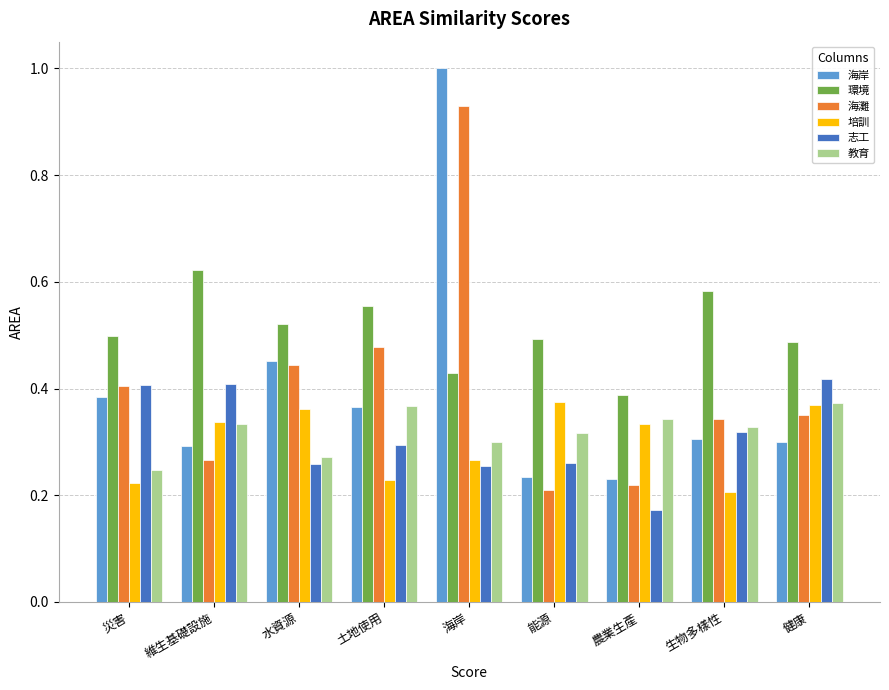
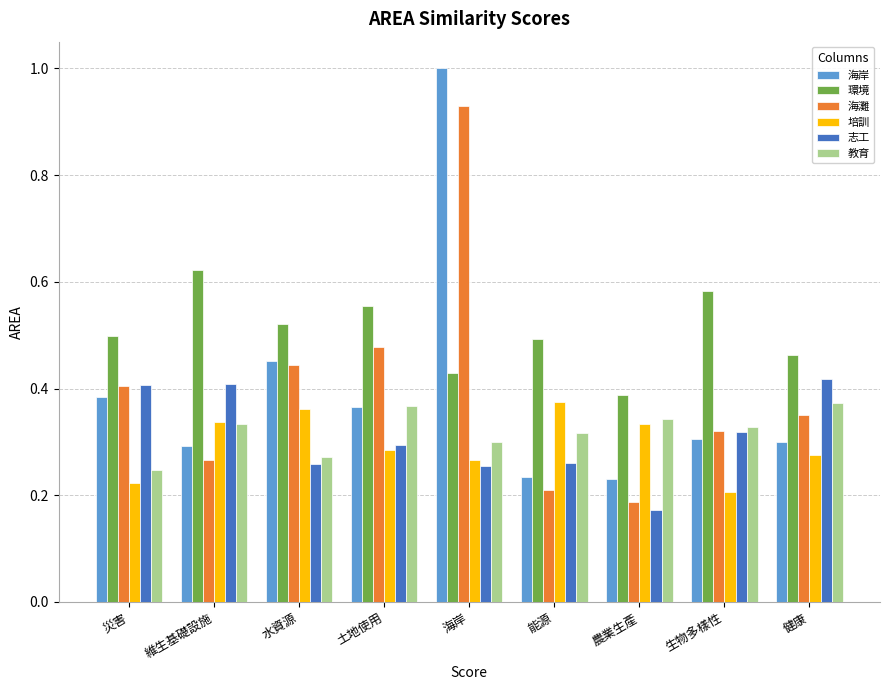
  {
    "環境": {
      "災害": 0.50,
      "維生基礎設施": 0.62,
      "水資源": 0.52,
      "土地使用": 0.55,
      "海岸": 0.43,
      "能源": 0.49,
      "農業生產": 0.39,
      "生物多樣性": 0.58,
-     "健康": 0.49
+     "健康": 0.46
    },
    "海灘": {
      "災害": 0.40,
      "維生基礎設施": 0.27,
      "水資源": 0.44,
      "土地使用": 0.48,
      "海岸": 0.93,
      "能源": 0.21,
-     "農業生產": 0.22,
-     "生物多樣性": 0.34,
+     "農業生產": 0.19,
+     "生物多樣性": 0.32,
      "健康": 0.35
    },
    "培訓": {
      "災害": 0.22,
      "維生基礎設施": 0.34,
      "水資源": 0.36,
-     "土地使用": 0.23,
+     "土地使用": 0.29,
      "海岸": 0.27,
      "能源": 0.37,
      "農業生產": 0.33,
      "生物多樣性": 0.21,
-     "健康": 0.37
+     "健康": 0.28
    },
    "教育": {
      "災害": 0.25,
      "維生基礎設施": 0.33,
      "水資源": 0.27,
      "土地使用": 0.37,
      "海岸": 0.30,
      "能源": 0.32,
      "農業生產": 0.34,
      "生物多樣性": 0.33,
      "健康": 0.37
    }
  }
